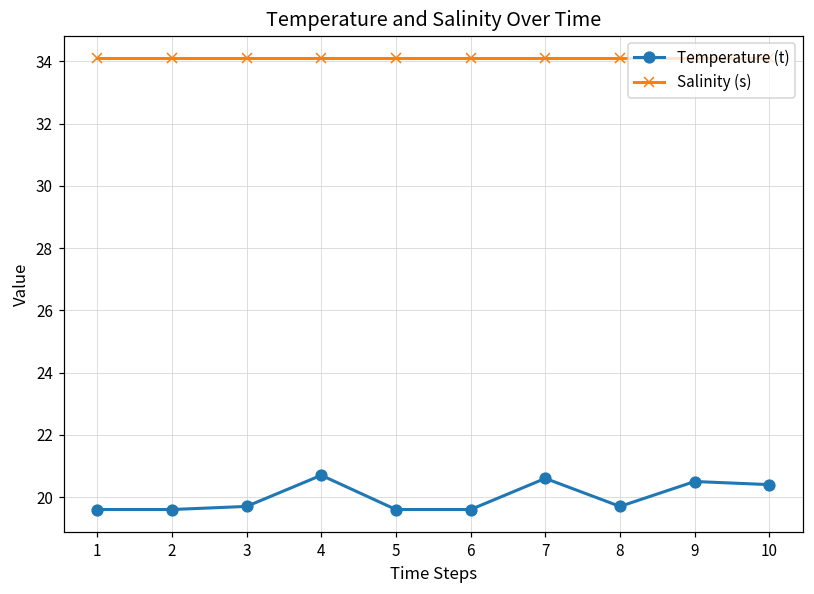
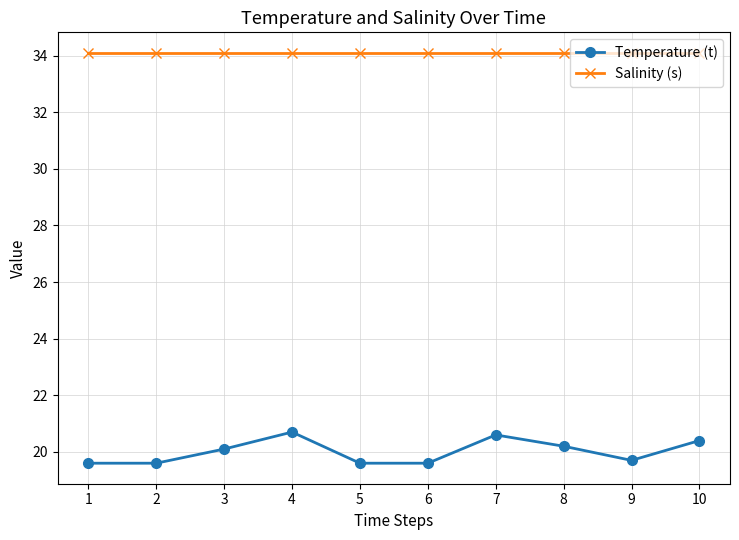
  {
    "Temperature (t)": {
      "1": 19.6,
      "2": 19.6,
-     "3": 19.7,
+     "3": 20.1,
      "4": 20.7,
      "5": 19.6,
      "6": 19.6,
      "7": 20.6,
-     "8": 19.7,
-     "9": 20.5,
+     "8": 20.2,
+     "9": 19.7,
      "10": 20.4
    },
    "Salinity (s)": {
      "1": 34.1,
      "2": 34.1,
      "3": 34.1,
      "4": 34.1,
      "5": 34.1,
      "6": 34.1,
      "7": 34.1,
      "8": 34.1
    }
  }
